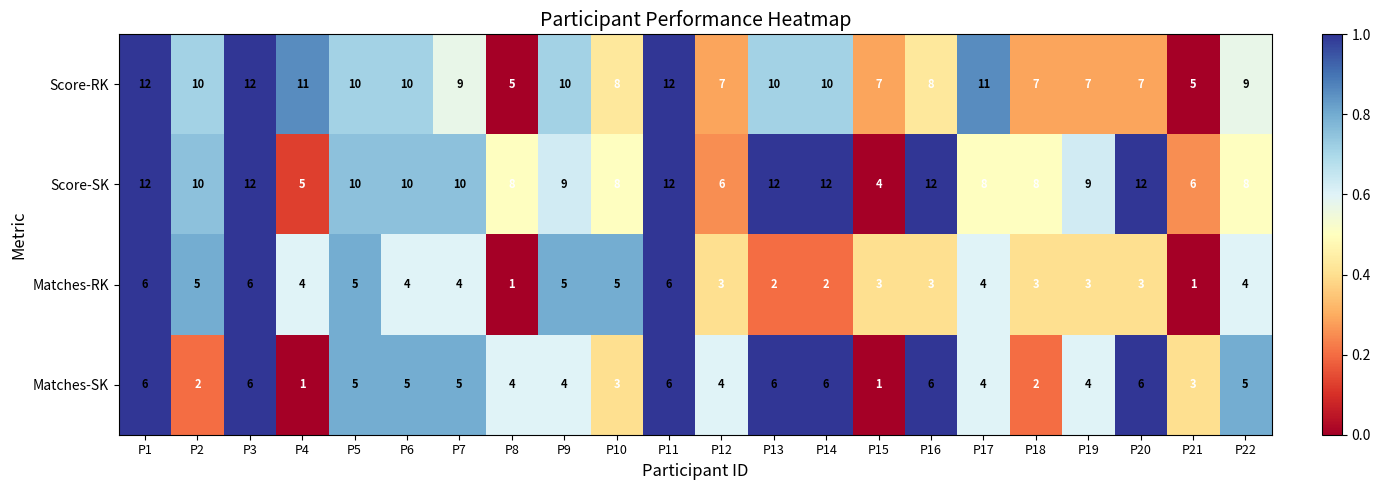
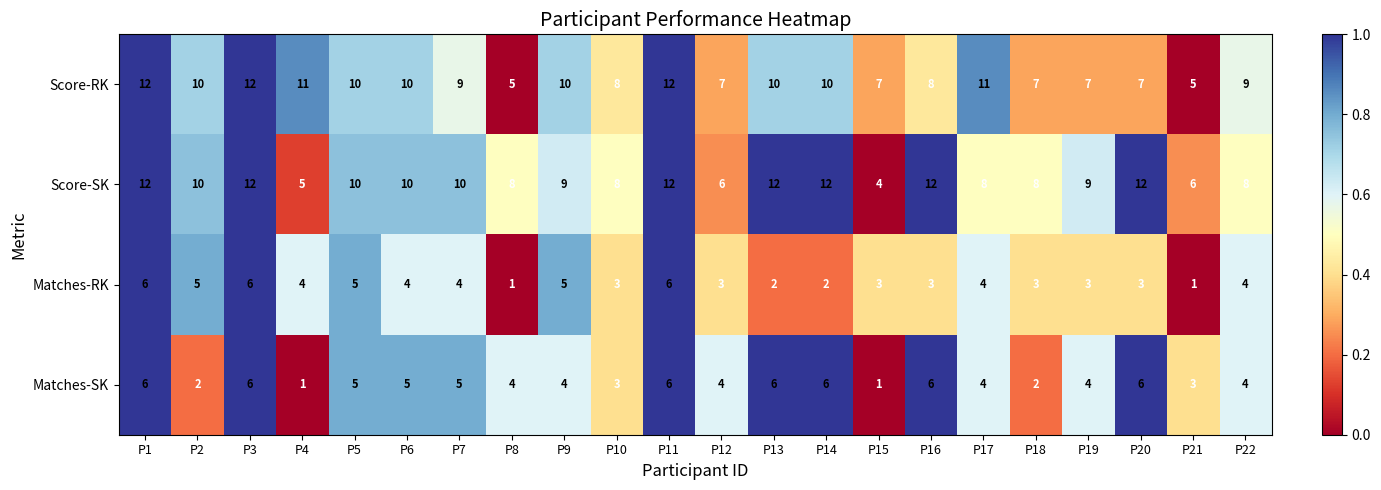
  {
    "Score-RK": {
      "P1": 12,
      "P2": 10,
      "P3": 12,
      "P4": 11,
      "P5": 10,
      "P6": 10,
      "P7": 9,
      "P8": 5,
      "P9": 10,
      "P10": 8,
      "P11": 12,
      "P12": 7,
      "P13": 10,
      "P14": 10,
      "P15": 7,
      "P16": 8,
      "P17": 11,
      "P18": 7,
      "P19": 7,
      "P20": 7,
      "P21": 5,
      "P22": 9
    },
    "Score-SK": {
      "P1": 12,
      "P2": 10,
      "P3": 12,
      "P4": 5,
      "P5": 10,
      "P6": 10,
      "P7": 10,
      "P8": 8,
      "P9": 9,
      "P10": 8,
      "P11": 12,
      "P12": 6,
      "P13": 12,
      "P14": 12,
      "P15": 4,
      "P16": 12,
      "P17": 8,
      "P18": 8,
      "P19": 9,
      "P20": 12,
      "P21": 6,
      "P22": 8
    },
    "Matches-RK": {
      "P1": 6,
      "P2": 5,
      "P3": 6,
      "P4": 4,
      "P5": 5,
      "P6": 4,
      "P7": 4,
      "P8": 1,
      "P9": 5,
-     "P10": 5,
+     "P10": 3,
      "P11": 6,
      "P12": 3,
      "P13": 2,
      "P14": 2,
      "P15": 3,
      "P16": 3,
      "P17": 4,
      "P18": 3,
      "P19": 3,
      "P20": 3,
      "P21": 1,
      "P22": 4
    },
    "Matches-SK": {
      "P1": 6,
      "P2": 2,
      "P3": 6,
      "P4": 1,
      "P5": 5,
      "P6": 5,
      "P7": 5,
      "P8": 4,
      "P9": 4,
      "P10": 3,
      "P11": 6,
      "P12": 4,
      "P13": 6,
      "P14": 6,
      "P15": 1,
      "P16": 6,
      "P17": 4,
      "P18": 2,
      "P19": 4,
      "P20": 6,
      "P21": 3,
-     "P22": 5
+     "P22": 4
    }
  }
